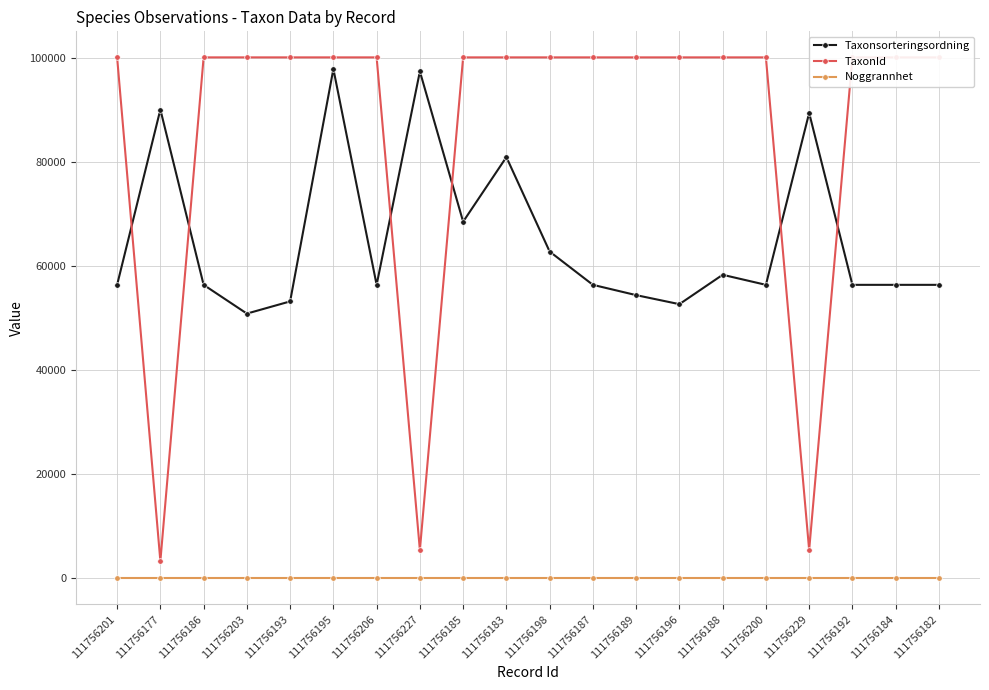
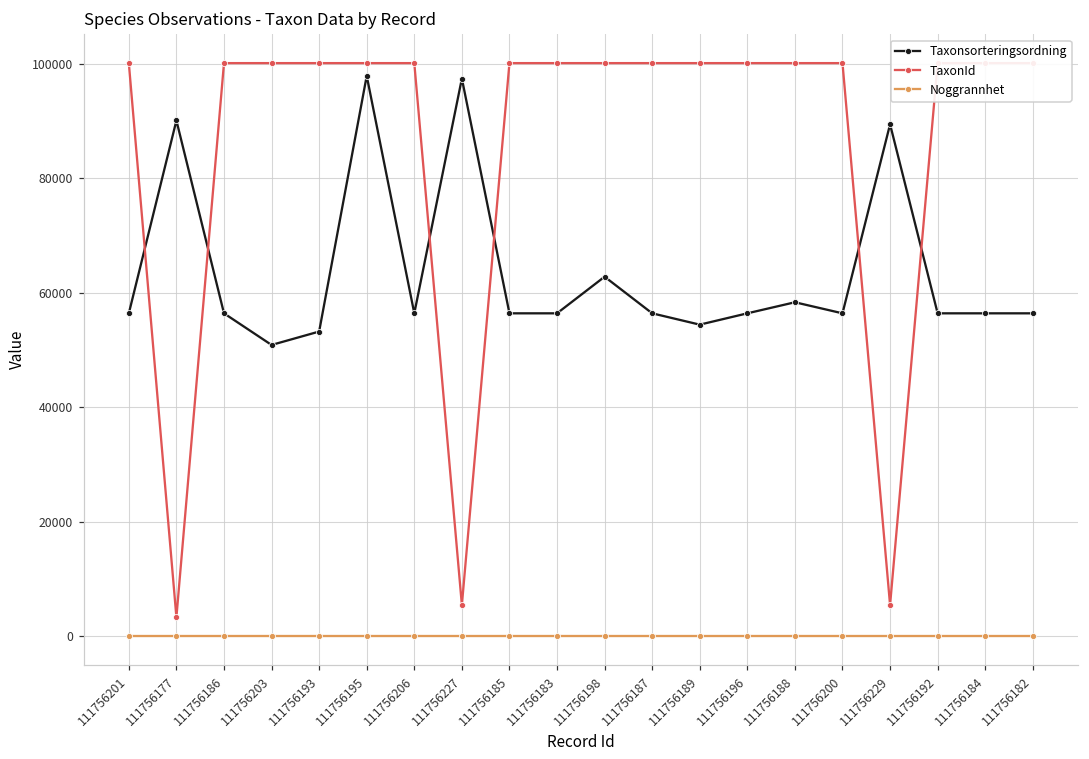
  {
    "Taxonsorteringsordning": {
      "111756201": 56000,
      "111756177": 90000,
      "111756186": 56000,
      "111756203": 51000,
      "111756193": 53000,
      "111756195": 98000,
      "111756206": 56000,
      "111756227": 97000,
-     "111756185": 69000,
-     "111756183": 81000,
+     "111756185": 56000,
+     "111756183": 56000,
      "111756198": 63000,
      "111756187": 56000,
      "111756189": 54000,
-     "111756196": 53000,
+     "111756196": 56000,
      "111756188": 58000,
      "111756200": 56000,
      "111756229": 89000,
      "111756192": 56000,
      "111756184": 56000,
      "111756182": 56000
    },
    "TaxonId": {
      "111756201": 100000,
      "111756177": 3000,
      "111756186": 100000,
      "111756203": 100000,
      "111756193": 100000,
      "111756195": 100000,
      "111756206": 100000,
      "111756227": 5000,
      "111756185": 100000,
      "111756183": 100000,
      "111756198": 100000,
      "111756187": 100000,
      "111756189": 100000,
      "111756196": 100000,
      "111756188": 100000,
      "111756200": 100000,
      "111756229": 5000
    },
    "Noggrannhet": {
      "111756201": 0,
      "111756177": 0,
      "111756186": 0,
      "111756203": 0,
      "111756193": 0,
      "111756195": 0,
      "111756206": 0,
      "111756227": 0,
      "111756185": 0,
      "111756183": 0,
      "111756198": 0,
      "111756187": 0,
      "111756189": 0,
      "111756196": 0,
      "111756188": 0,
      "111756200": 0,
      "111756229": 0,
      "111756192": 0,
      "111756184": 0,
      "111756182": 0
    }
  }
